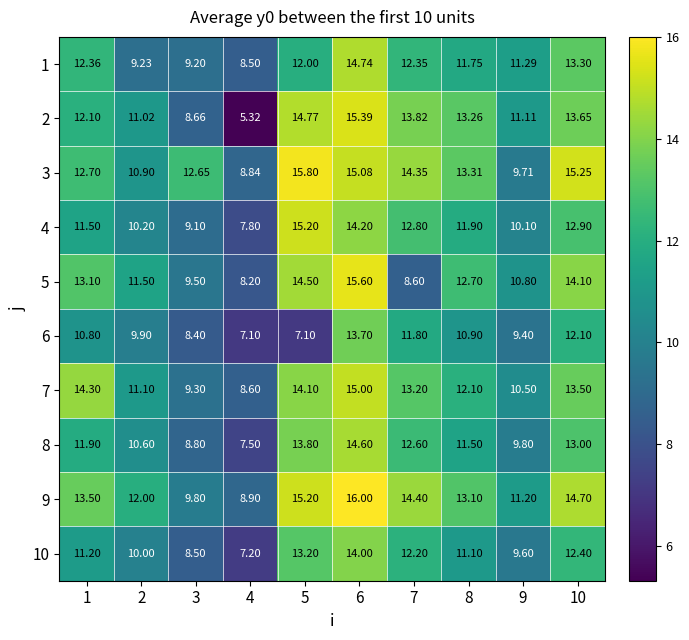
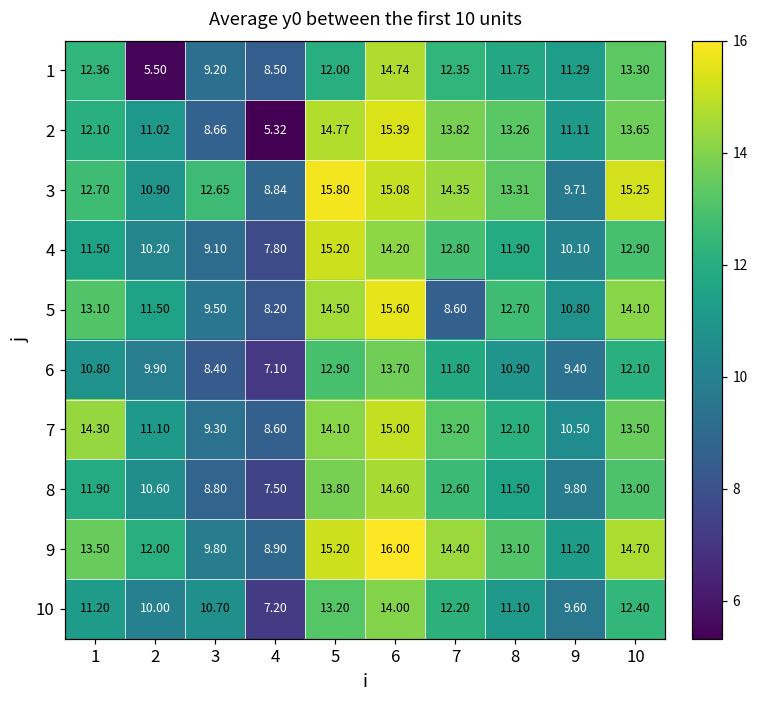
  {
    "1": {
      "1": 12.36,
-     "2": 9.23,
+     "2": 5.50,
      "3": 9.20,
      "4": 8.50,
      "5": 12.00,
      "6": 14.74,
      "7": 12.35,
      "8": 11.75,
      "9": 11.29,
      "10": 13.30
    },
    "2": {
      "1": 12.10,
      "2": 11.02,
      "3": 8.66,
      "4": 5.32,
      "5": 14.77,
      "6": 15.39,
      "7": 13.82,
      "8": 13.26,
      "9": 11.11,
      "10": 13.65
    },
    "3": {
      "1": 12.70,
      "2": 10.90,
      "3": 12.65,
      "4": 8.84,
      "5": 15.80,
      "6": 15.08,
      "7": 14.35,
      "8": 13.31,
      "9": 9.71,
      "10": 15.25
    },
    "4": {
      "1": 11.50,
      "2": 10.20,
      "3": 9.10,
      "4": 7.80,
      "5": 15.20,
      "6": 14.20,
      "7": 12.80,
      "8": 11.90,
      "9": 10.10,
      "10": 12.90
    },
    "5": {
      "1": 13.10,
      "2": 11.50,
      "3": 9.50,
      "4": 8.20,
      "5": 14.50,
      "6": 15.60,
      "7": 8.60,
      "8": 12.70,
      "9": 10.80,
      "10": 14.10
    },
    "6": {
      "1": 10.80,
      "2": 9.90,
      "3": 8.40,
      "4": 7.10,
-     "5": 7.10,
+     "5": 12.90,
      "6": 13.70,
      "7": 11.80,
      "8": 10.90,
      "9": 9.40,
      "10": 12.10
    },
    "7": {
      "1": 14.30,
      "2": 11.10,
      "3": 9.30,
      "4": 8.60,
      "5": 14.10,
      "6": 15.00,
      "7": 13.20,
      "8": 12.10,
      "9": 10.50,
      "10": 13.50
    },
    "8": {
      "1": 11.90,
      "2": 10.60,
      "3": 8.80,
      "4": 7.50,
      "5": 13.80,
      "6": 14.60,
      "7": 12.60,
      "8": 11.50,
      "9": 9.80,
      "10": 13.00
    },
    "9": {
      "1": 13.50,
      "2": 12.00,
      "3": 9.80,
      "4": 8.90,
      "5": 15.20,
      "6": 16.00,
      "7": 14.40,
      "8": 13.10,
      "9": 11.20,
      "10": 14.70
    },
    "10": {
      "1": 11.20,
      "2": 10.00,
-     "3": 8.50,
+     "3": 10.70,
      "4": 7.20,
      "5": 13.20,
      "6": 14.00,
      "7": 12.20,
      "8": 11.10,
      "9": 9.60,
      "10": 12.40
    }
  }
